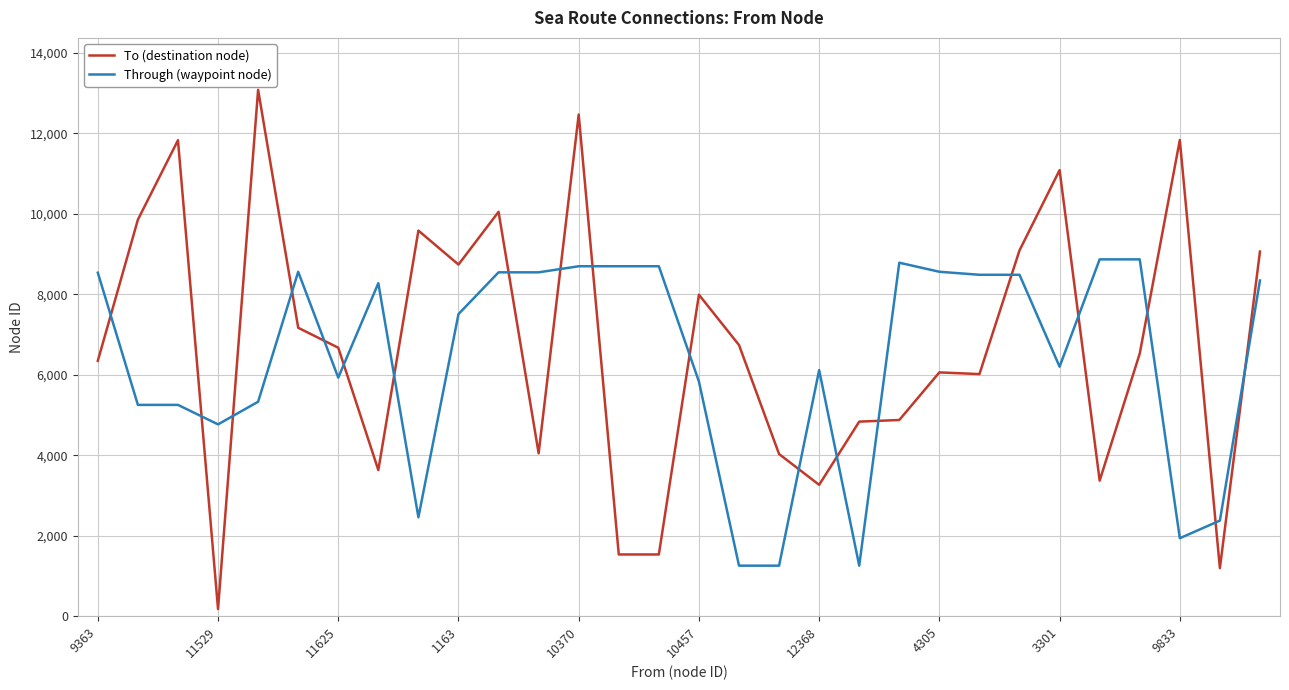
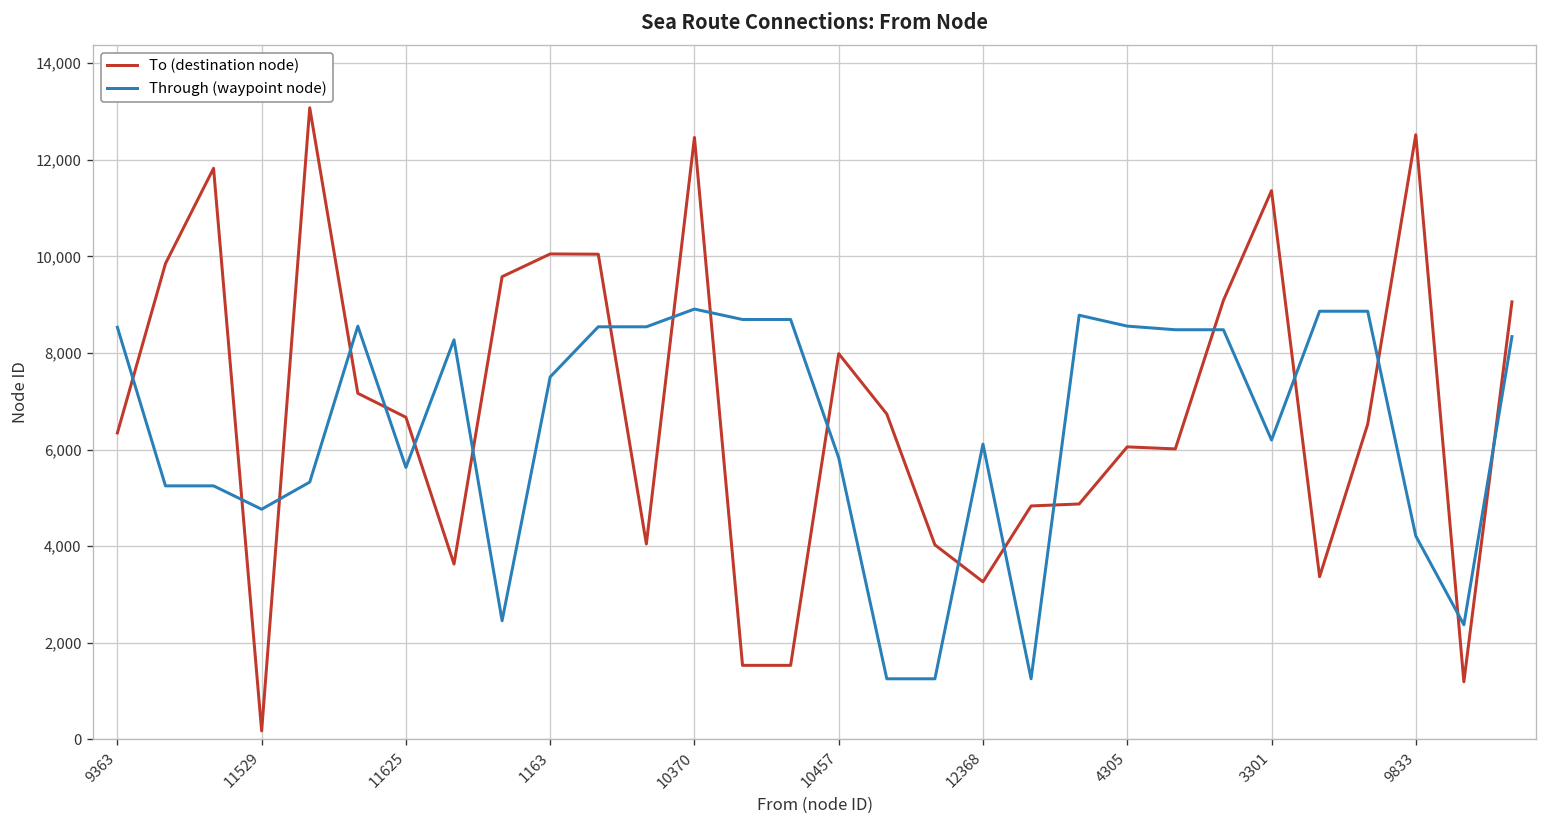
  {
    "To (destination node)": {
      "9363": "6,300",
      "11529": "200",
      "11625": "6,700",
-     "1163": "8,700",
+     "1163": "10,100",
      "10370": "12,500",
      "10457": "8,000",
      "12368": "3,300",
      "4305": "6,100",
-     "3301": "11,100",
-     "9833": "11,800"
+     "3301": "11,400",
+     "9833": "12,500"
    },
    "Through (waypoint node)": {
      "9363": "8,500",
      "11529": "4,800",
-     "11625": "5,900",
+     "11625": "5,600",
      "1163": "7,500",
-     "10370": "8,700",
+     "10370": "8,900",
      "10457": "5,800",
      "12368": "6,100",
      "4305": "8,600",
      "3301": "6,200",
-     "9833": "1,900"
+     "9833": "4,200"
    }
  }
